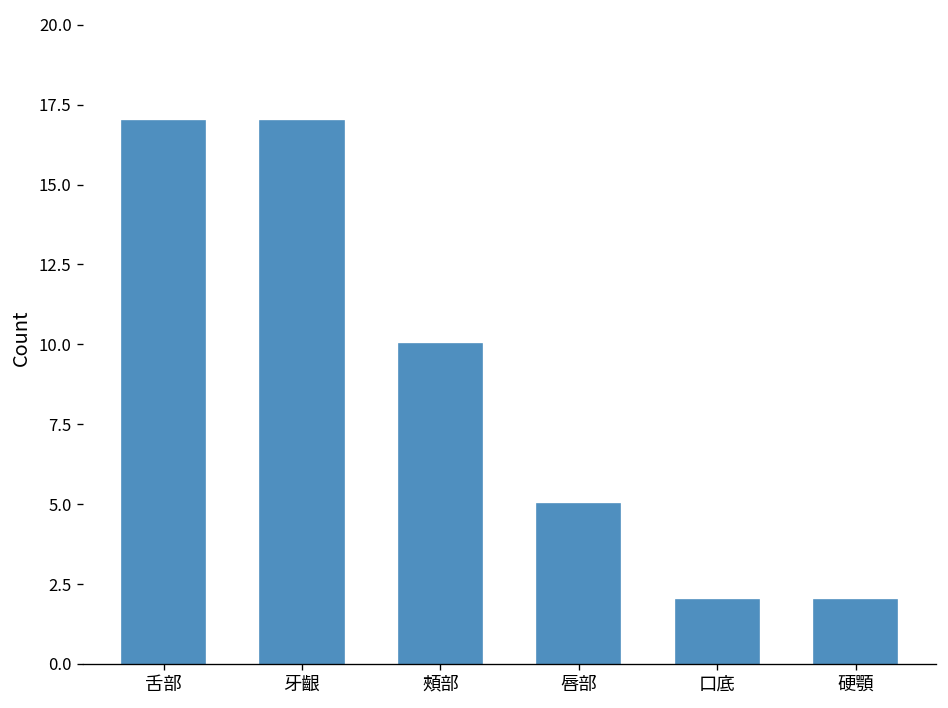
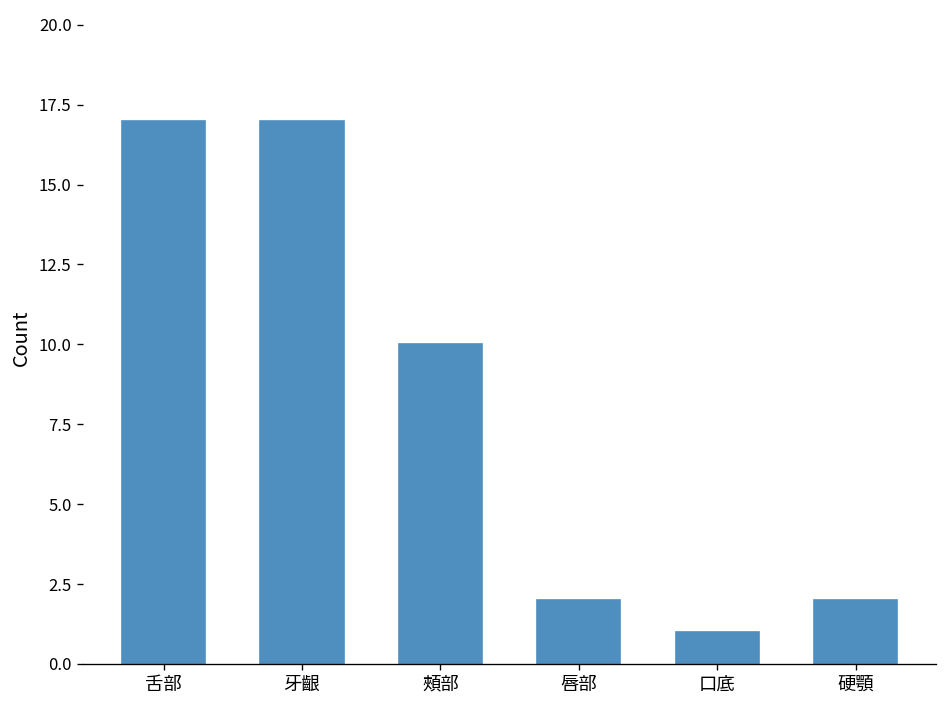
  {
    "舌部": 17,
    "牙齦": 17,
    "頰部": 10,
-   "唇部": 5,
-   "口底": 2,
+   "唇部": 2,
+   "口底": 1,
    "硬顎": 2
  }
